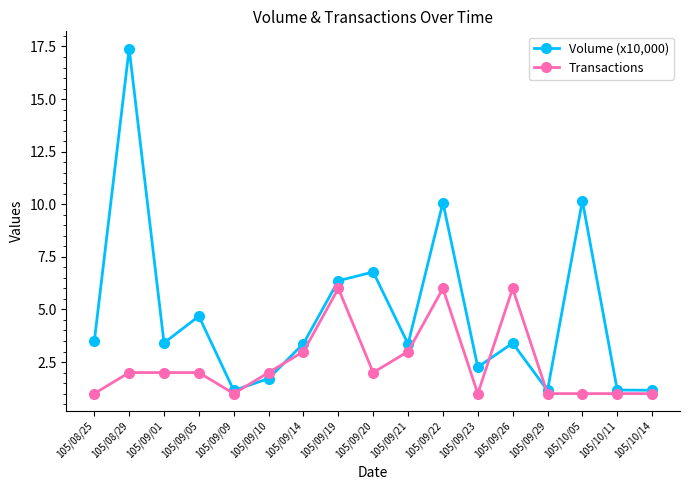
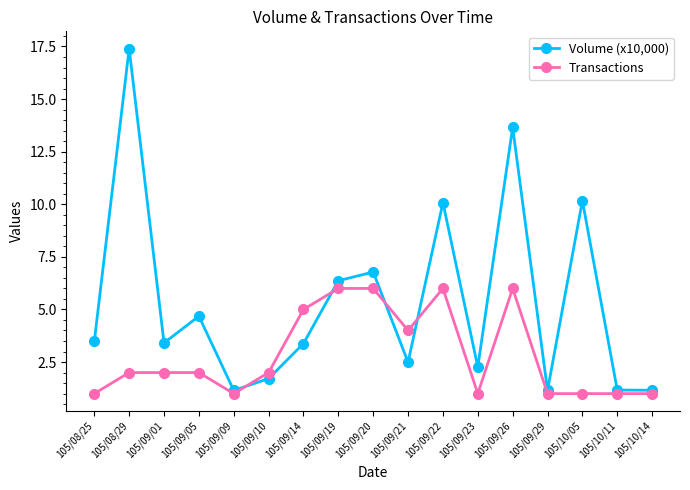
  {
    "Volume (x10,000)": {
      "105/08/25": 3.5,
      "105/08/29": 17.4,
      "105/09/01": 3.4,
      "105/09/05": 4.7,
      "105/09/09": 1.2,
      "105/09/10": 1.7,
      "105/09/14": 3.4,
      "105/09/19": 6.4,
      "105/09/20": 6.8,
-     "105/09/21": 3.4,
+     "105/09/21": 2.5,
      "105/09/22": 10.1,
      "105/09/23": 2.3,
-     "105/09/26": 3.4,
+     "105/09/26": 13.7,
      "105/09/29": 1.2,
      "105/10/05": 10.2,
      "105/10/11": 1.2,
      "105/10/14": 1.2
    },
    "Transactions": {
      "105/08/25": 1,
      "105/08/29": 2,
      "105/09/01": 2,
      "105/09/05": 2,
      "105/09/09": 1,
      "105/09/10": 2,
-     "105/09/14": 3,
+     "105/09/14": 5,
      "105/09/19": 6,
-     "105/09/20": 2,
-     "105/09/21": 3,
+     "105/09/20": 6,
+     "105/09/21": 4,
      "105/09/22": 6,
      "105/09/23": 1,
      "105/09/26": 6,
      "105/09/29": 1,
      "105/10/05": 1,
      "105/10/11": 1,
      "105/10/14": 1
    }
  }
